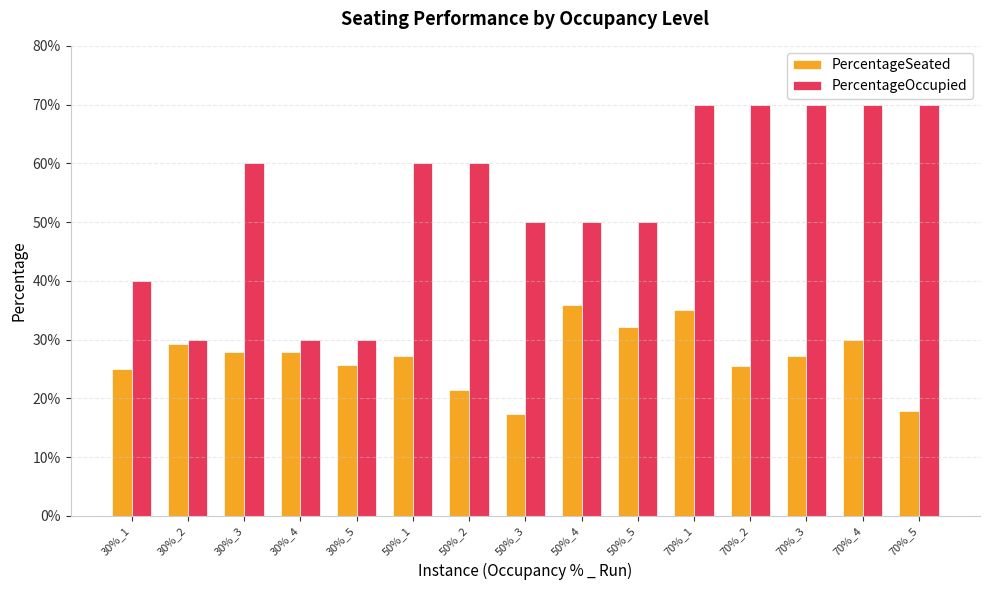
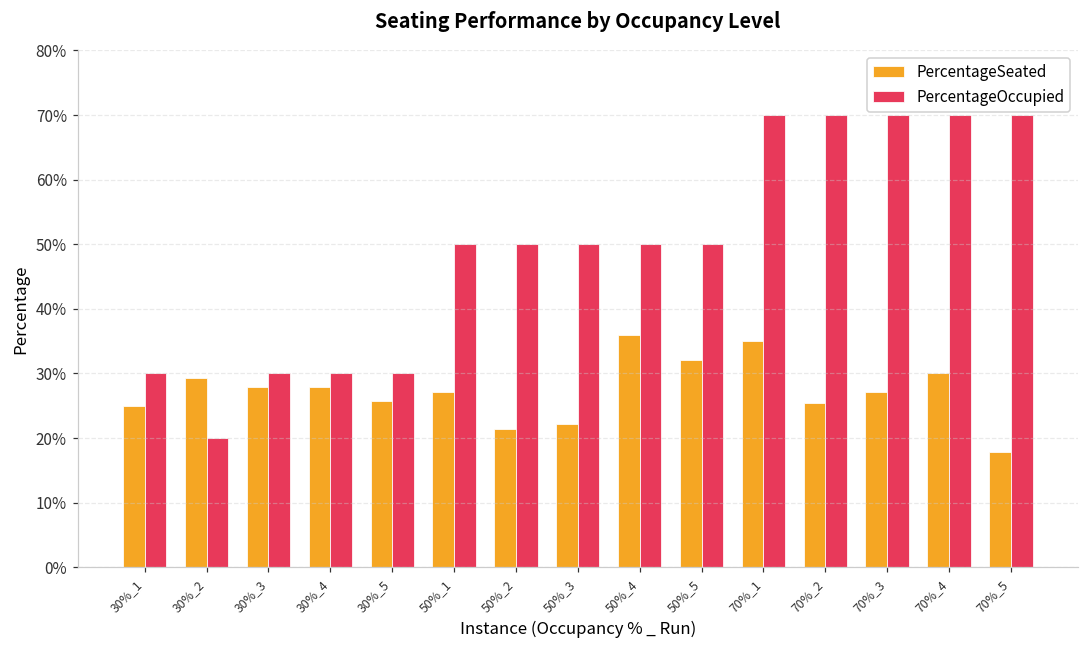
  {
    "PercentageSeated": {
      "30%_1": "25%",
      "30%_2": "29%",
      "30%_3": "28%",
      "30%_4": "28%",
      "30%_5": "26%",
      "50%_1": "27%",
      "50%_2": "21%",
-     "50%_3": "17%",
+     "50%_3": "22%",
      "50%_4": "36%",
      "50%_5": "32%",
      "70%_1": "35%",
      "70%_2": "25%",
      "70%_3": "27%",
      "70%_4": "30%",
      "70%_5": "18%"
    },
    "PercentageOccupied": {
-     "30%_1": "40%",
-     "30%_2": "30%",
-     "30%_3": "60%",
+     "30%_1": "30%",
+     "30%_2": "20%",
+     "30%_3": "30%",
      "30%_4": "30%",
      "30%_5": "30%",
-     "50%_1": "60%",
-     "50%_2": "60%",
+     "50%_1": "50%",
+     "50%_2": "50%",
      "50%_3": "50%",
      "50%_4": "50%",
      "50%_5": "50%",
      "70%_1": "70%",
      "70%_2": "70%",
      "70%_3": "70%",
      "70%_4": "70%",
      "70%_5": "70%"
    }
  }
